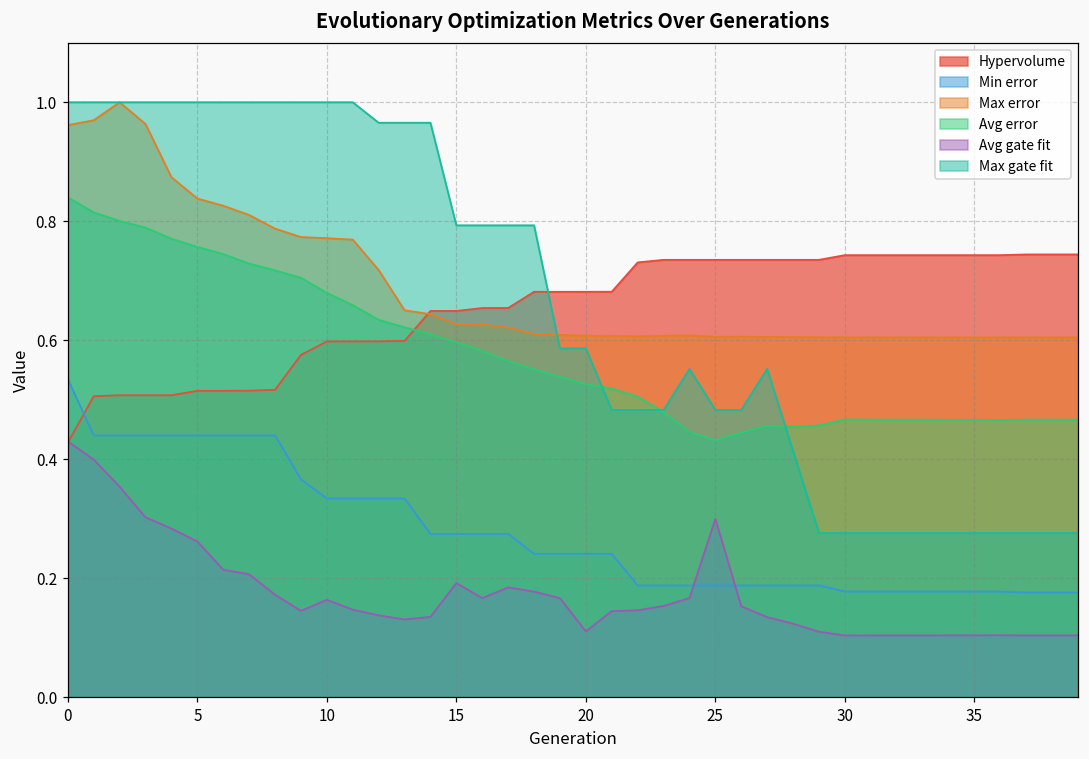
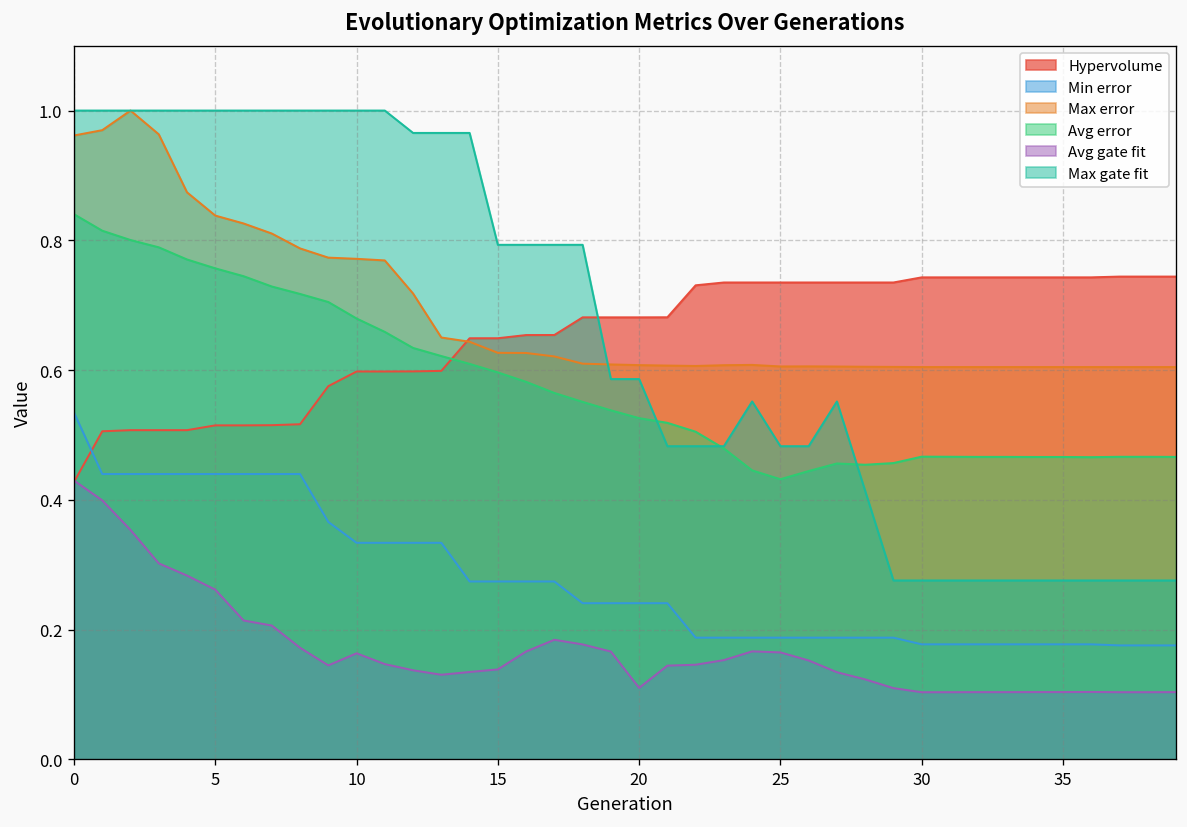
  {
    "Avg gate fit": {
      "5": 0.26,
      "10": 0.16,
-     "15": 0.19,
+     "15": 0.14,
      "20": 0.11,
-     "25": 0.30,
+     "25": 0.17,
      "30": 0.10,
      "35": 0.10
    }
  }
